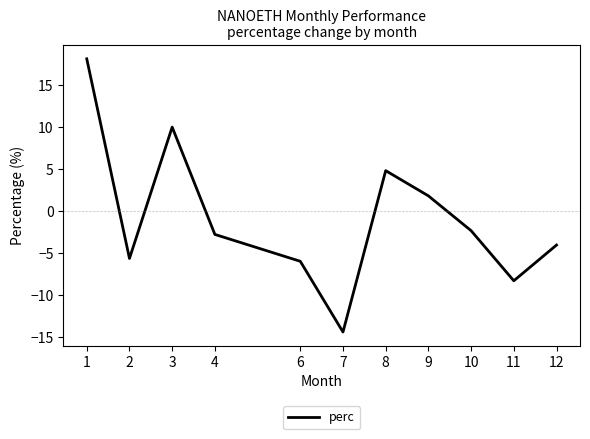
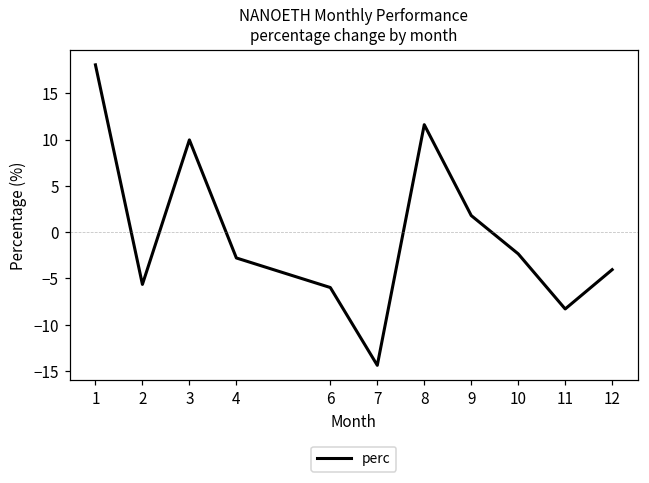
  {
    "1": 18,
    "2": -6,
    "3": 10,
    "4": -3,
    "6": -6,
    "7": -14,
-   "8": 5,
+   "8": 12,
    "9": 2,
    "10": -2,
    "11": -8,
    "12": -4
  }
